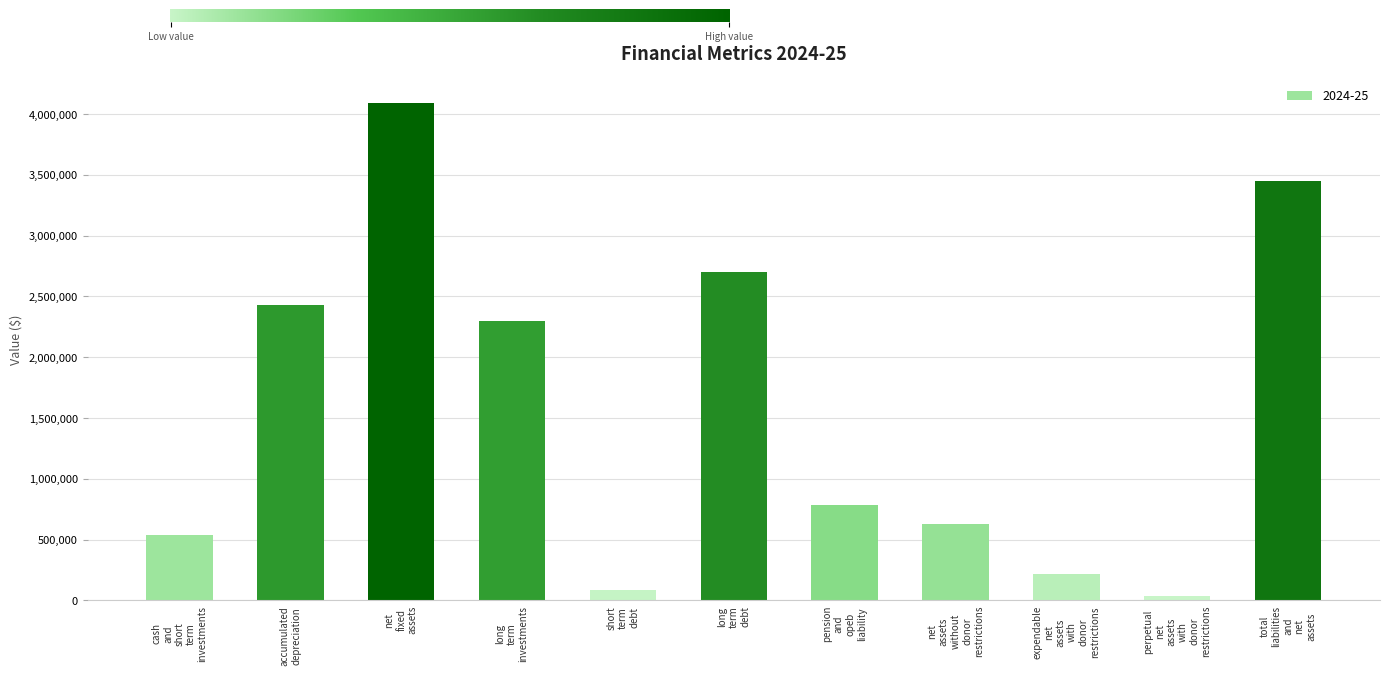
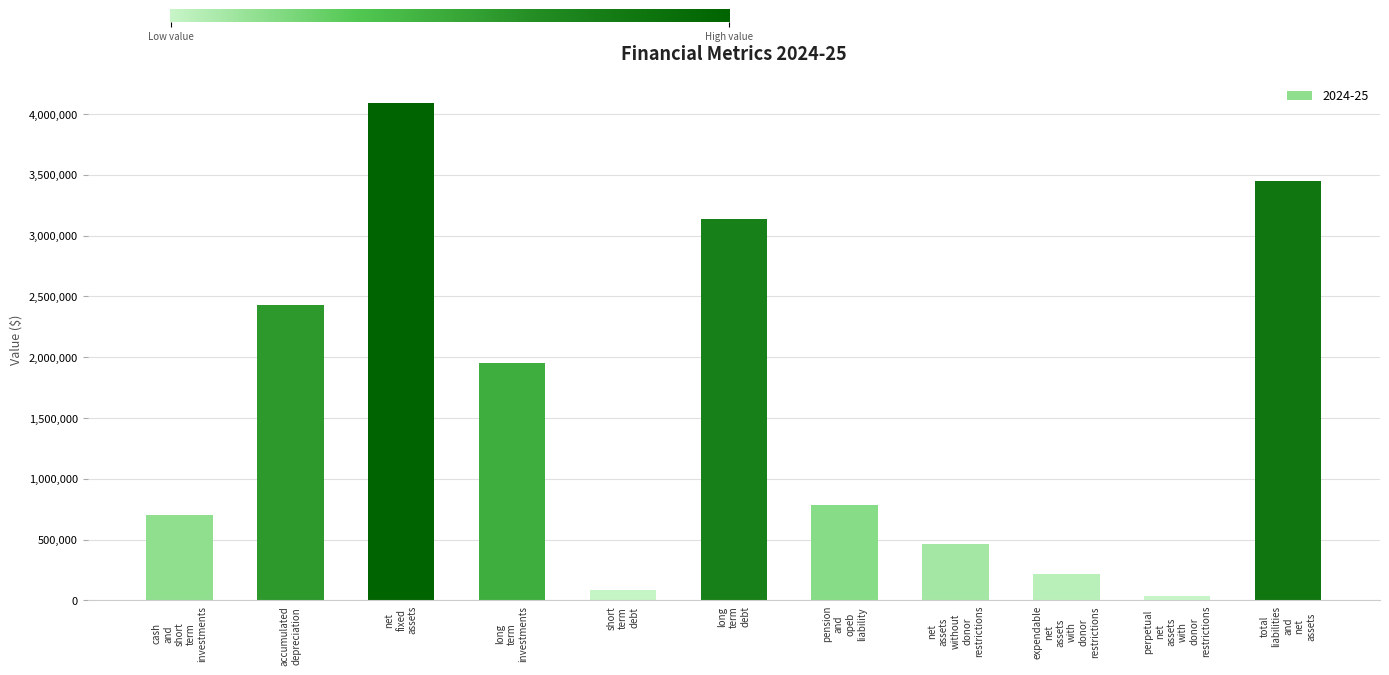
  {
-   "cash and short term investments": "540,000",
+   "cash and short term investments": "700,000",
    "accumulated depreciation": "2,430,000",
    "net fixed assets": "4,090,000",
-   "long term investments": "2,300,000",
+   "long term investments": "1,950,000",
    "short term debt": "80,000",
-   "long term debt": "2,700,000",
+   "long term debt": "3,140,000",
    "pension and opeb liability": "780,000",
-   "net assets without donor restrictions": "630,000",
+   "net assets without donor restrictions": "460,000",
    "expendable net assets with donor restrictions": "220,000",
    "perpetual net assets with donor restrictions": "40,000",
    "total liabilities and net assets": "3,450,000"
  }
